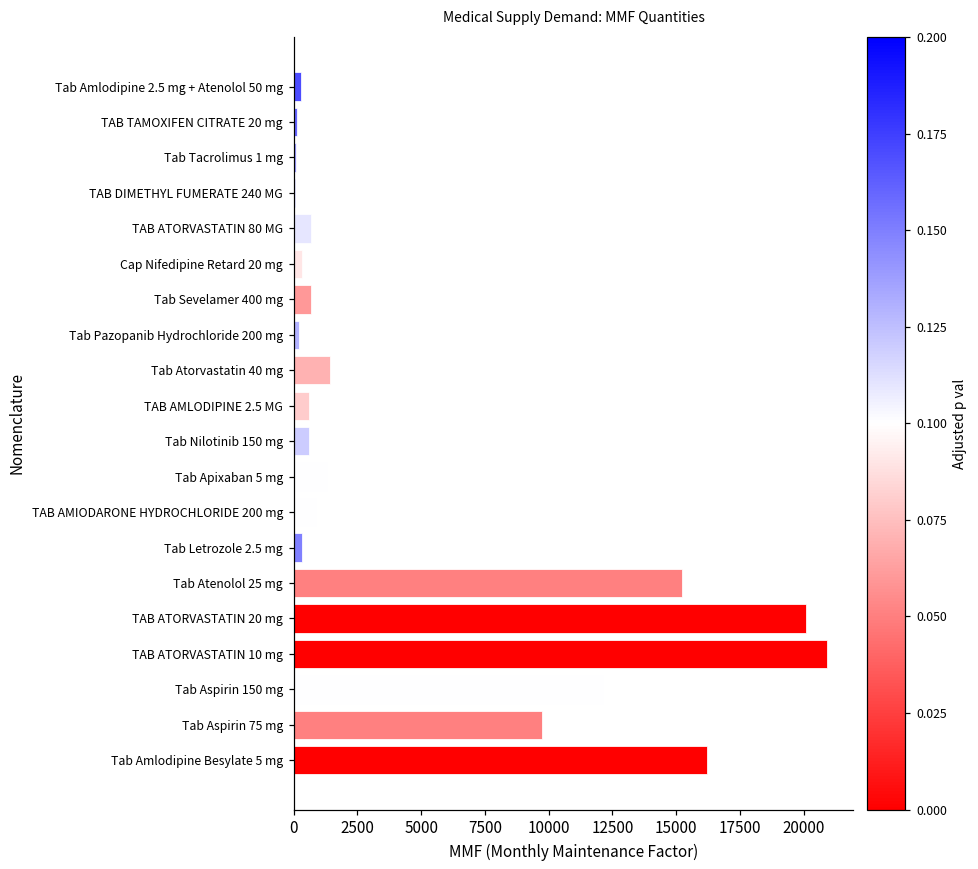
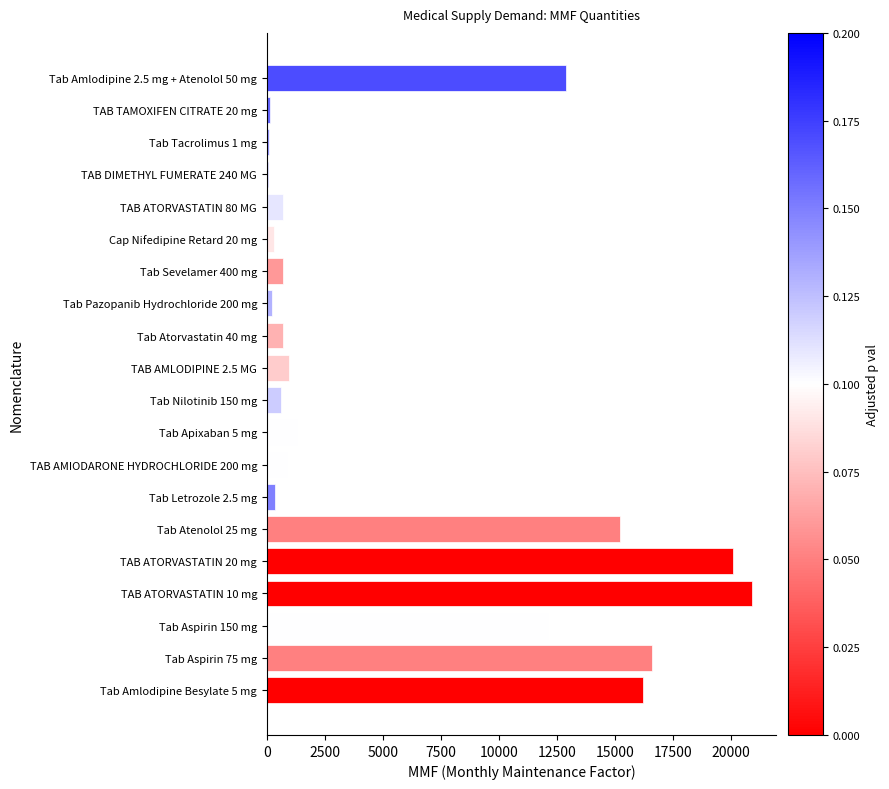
  {
-   "Tab Amlodipine 2.5 mg + Atenolol 50 mg": 300,
+   "Tab Amlodipine 2.5 mg + Atenolol 50 mg": 12900,
    "TAB TAMOXIFEN CITRATE 20 mg": 100,
    "Tab Tacrolimus 1 mg": 100,
    "TAB ATORVASTATIN 80 MG": 700,
    "Cap Nifedipine Retard 20 mg": 300,
    "Tab Sevelamer 400 mg": 700,
    "Tab Pazopanib Hydrochloride 200 mg": 200,
-   "Tab Atorvastatin 40 mg": 1400,
-   "TAB AMLODIPINE 2.5 MG": 600,
+   "Tab Atorvastatin 40 mg": 700,
+   "TAB AMLODIPINE 2.5 MG": 1000,
    "Tab Nilotinib 150 mg": 600,
    "Tab Apixaban 5 mg": 1300,
    "TAB AMIODARONE HYDROCHLORIDE 200 mg": 900,
    "Tab Letrozole 2.5 mg": 300,
    "Tab Atenolol 25 mg": 15200,
    "TAB ATORVASTATIN 20 mg": 20100,
    "TAB ATORVASTATIN 10 mg": 20900,
    "Tab Aspirin 150 mg": 12100,
-   "Tab Aspirin 75 mg": 9700,
+   "Tab Aspirin 75 mg": 16600,
    "Tab Amlodipine Besylate 5 mg": 16200
  }
